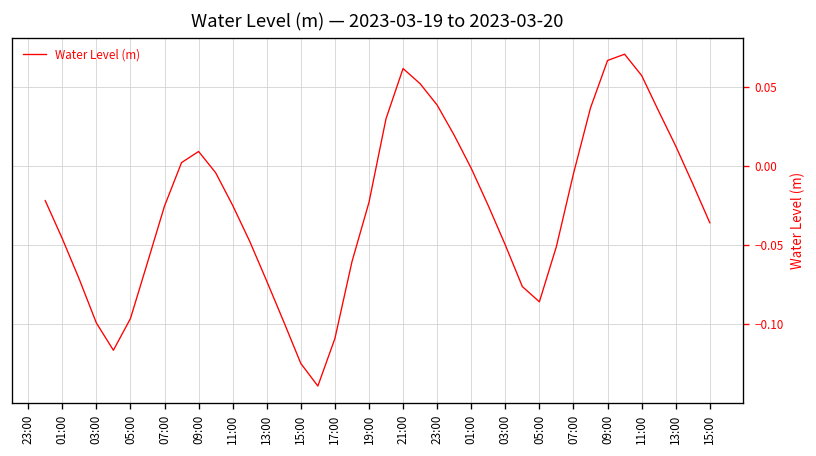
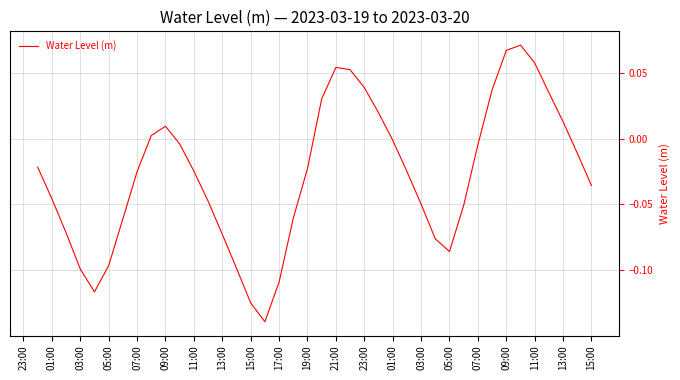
  {
    "17:00": -0.109,
    "19:00": -0.023,
-   "21:00": 0.062,
+   "21:00": 0.054,
    "23:00": 0.039
  }
